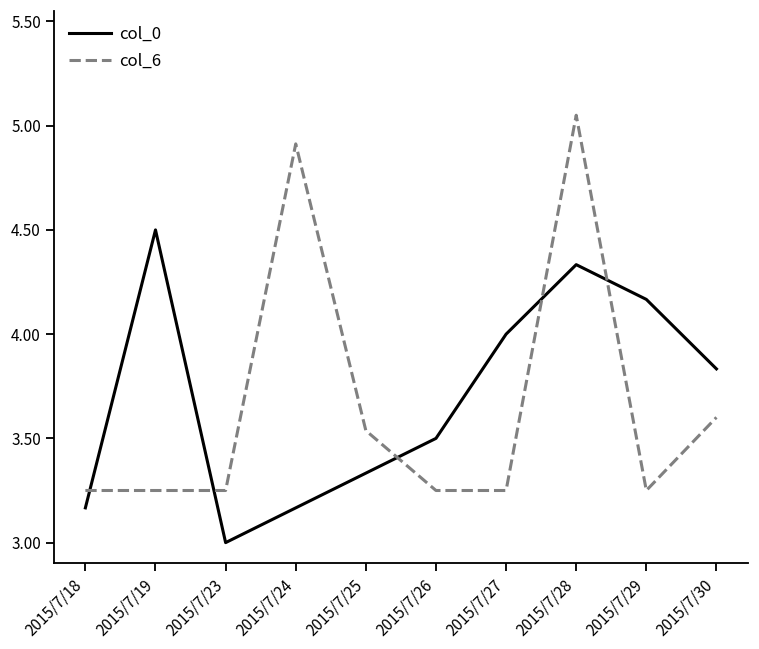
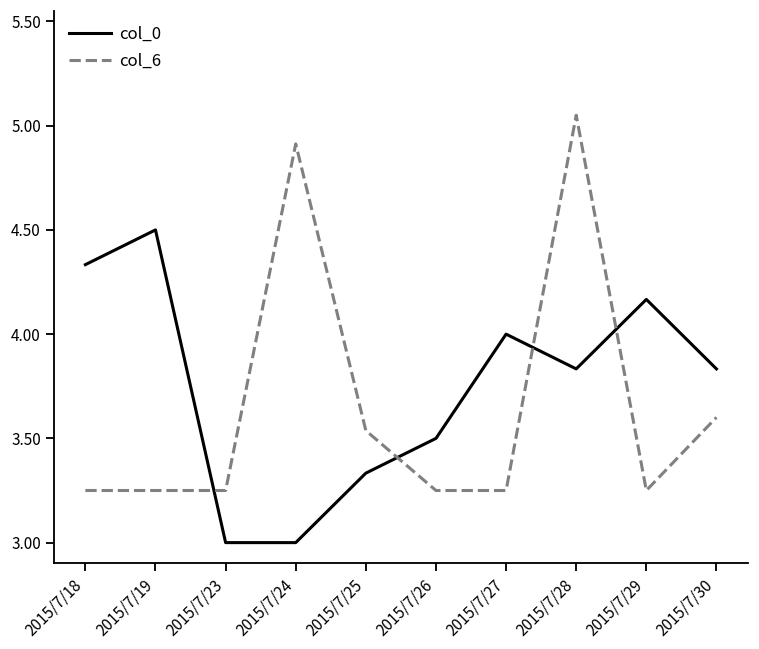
  {
    "col_0": {
-     "2015/7/18": 3.17,
+     "2015/7/18": 4.33,
      "2015/7/19": 4.50,
      "2015/7/23": 3.00,
-     "2015/7/24": 3.17,
+     "2015/7/24": 3.00,
      "2015/7/25": 3.33,
      "2015/7/26": 3.50,
      "2015/7/27": 4.00,
-     "2015/7/28": 4.33,
+     "2015/7/28": 3.83,
      "2015/7/29": 4.17,
      "2015/7/30": 3.83
    },
    "col_6": {
      "2015/7/18": 3.25,
      "2015/7/19": 3.25,
      "2015/7/23": 3.25,
      "2015/7/24": 4.91,
      "2015/7/25": 3.54,
      "2015/7/26": 3.25,
      "2015/7/27": 3.25,
      "2015/7/28": 5.05,
      "2015/7/29": 3.25,
      "2015/7/30": 3.60
    }
  }
